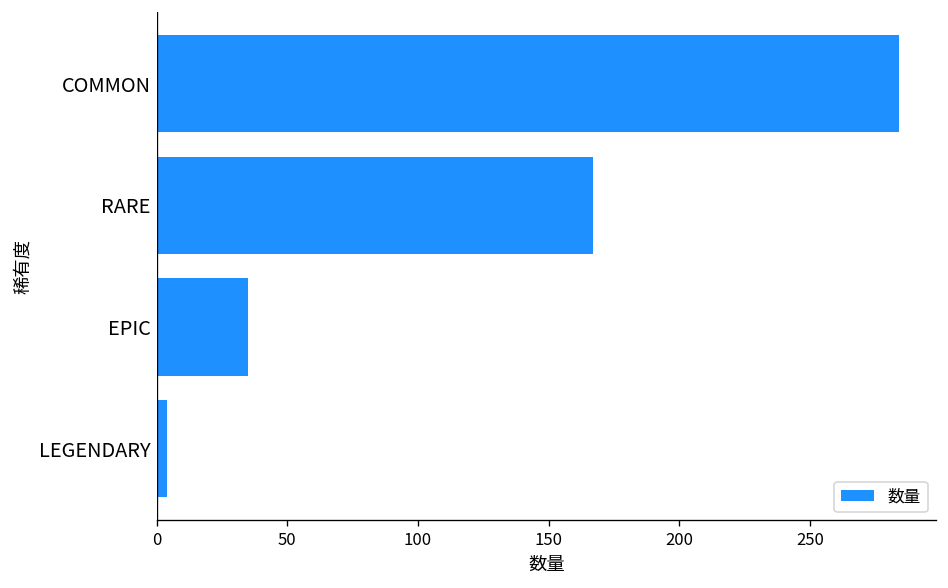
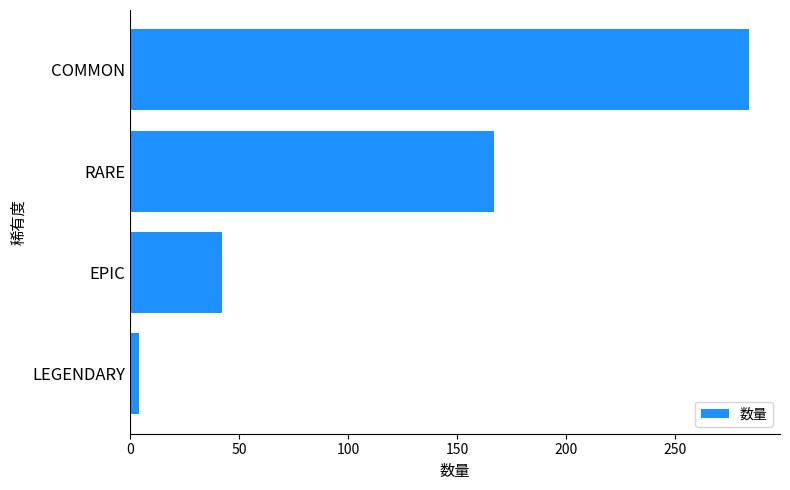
  {
    "COMMON": 284,
    "RARE": 167,
-   "EPIC": 35,
+   "EPIC": 42,
    "LEGENDARY": 4
  }
